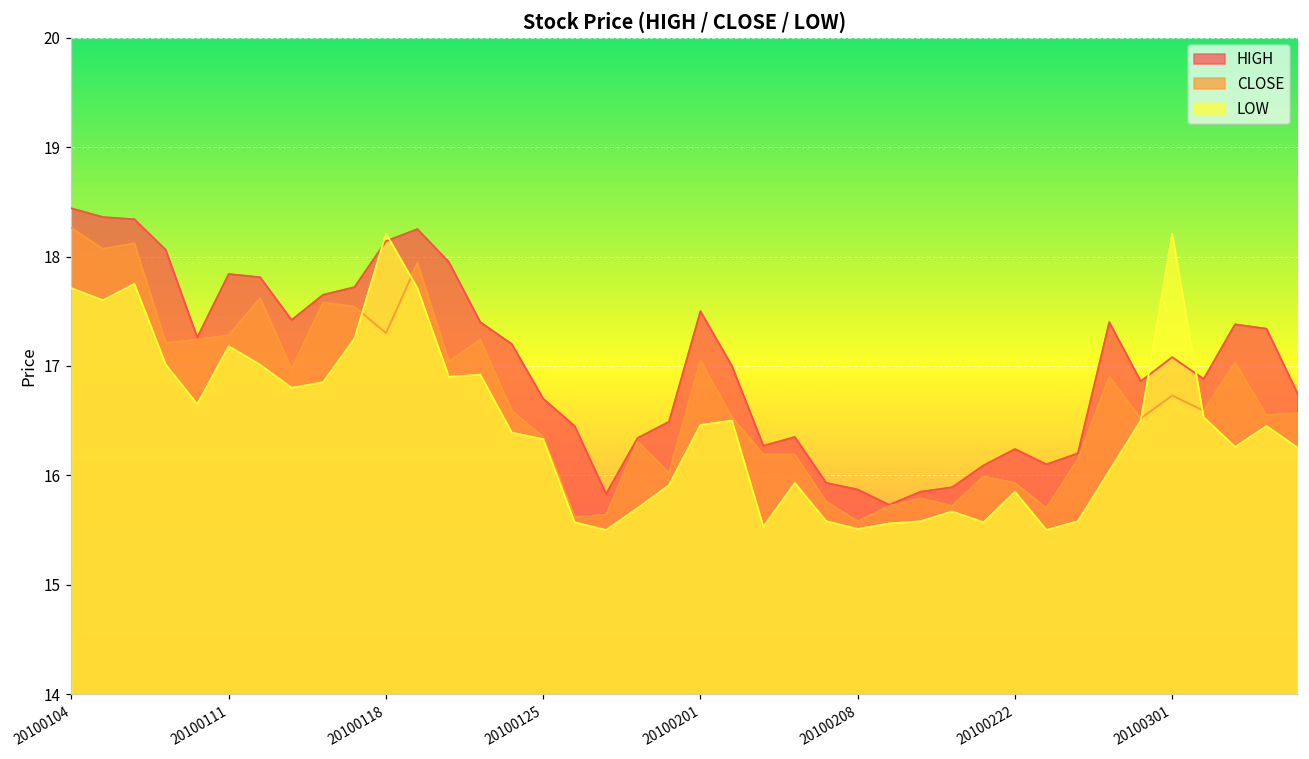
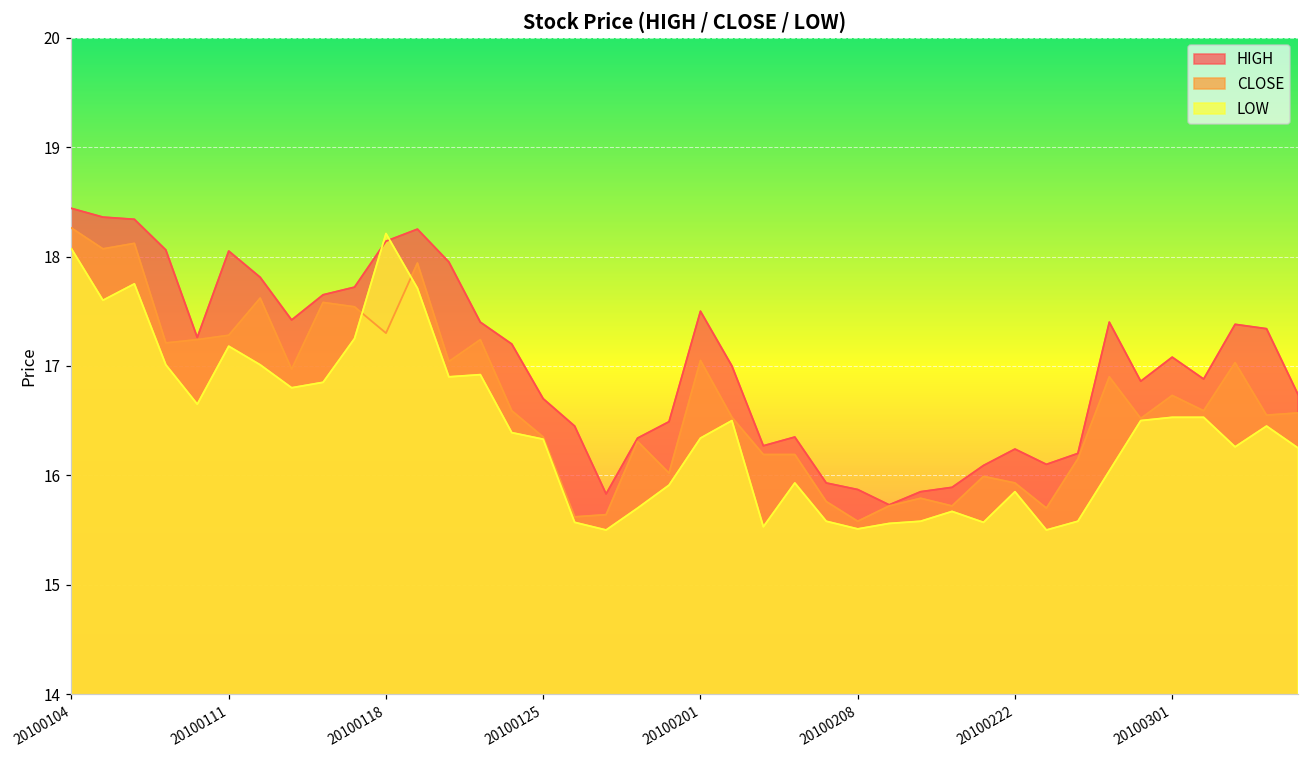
  {
    "HIGH": {
      "20100104": 18.4,
-     "20100111": 17.8,
+     "20100111": 18.1,
      "20100118": 18.1,
      "20100125": 16.7,
      "20100201": 17.5,
      "20100208": 15.9,
      "20100222": 16.2,
      "20100301": 17.1
    },
    "CLOSE": {
      "20100104": 18.3,
      "20100111": 17.3,
      "20100118": 17.3,
      "20100201": 17.1,
      "20100208": 15.6,
      "20100222": 15.9,
      "20100301": 16.7
    },
    "LOW": {
-     "20100104": 17.7,
+     "20100104": 18.1,
      "20100111": 17.2,
      "20100118": 18.2,
-     "20100201": 16.5,
+     "20100201": 16.3,
      "20100208": 15.5,
      "20100222": 15.9,
-     "20100301": 18.2
+     "20100301": 16.5
    }
  }
